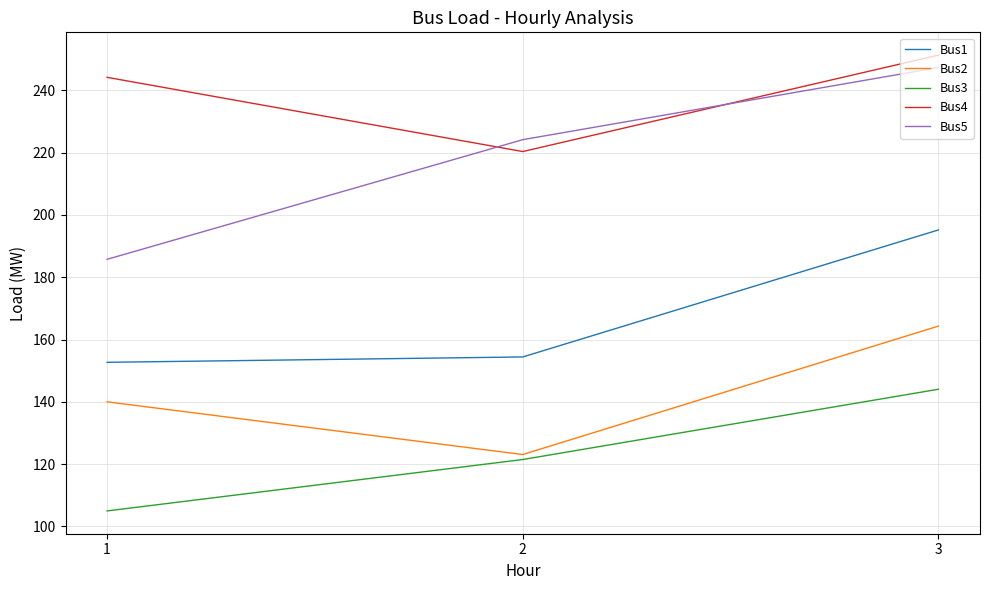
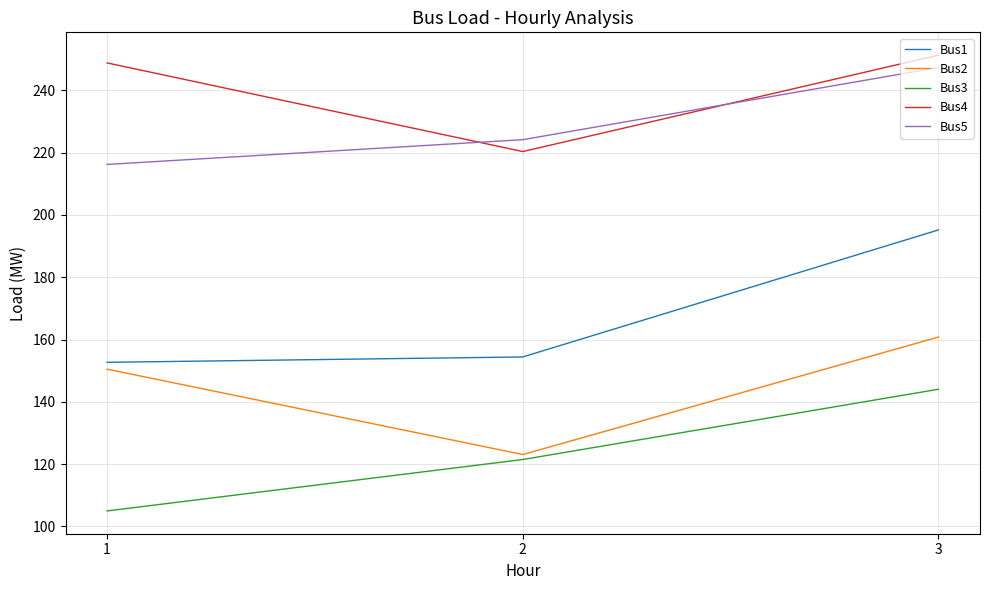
  {
    "Bus1": {
      "1": 153,
      "2": 154,
      "3": 195
    },
    "Bus2": {
-     "1": 140,
+     "1": 150,
      "2": 123,
-     "3": 164
+     "3": 161
    },
    "Bus3": {
      "1": 105,
      "2": 121,
      "3": 144
    },
    "Bus4": {
-     "1": 244,
+     "1": 249,
      "2": 220
    },
    "Bus5": {
-     "1": 186,
+     "1": 216,
      "2": 224
    }
  }
